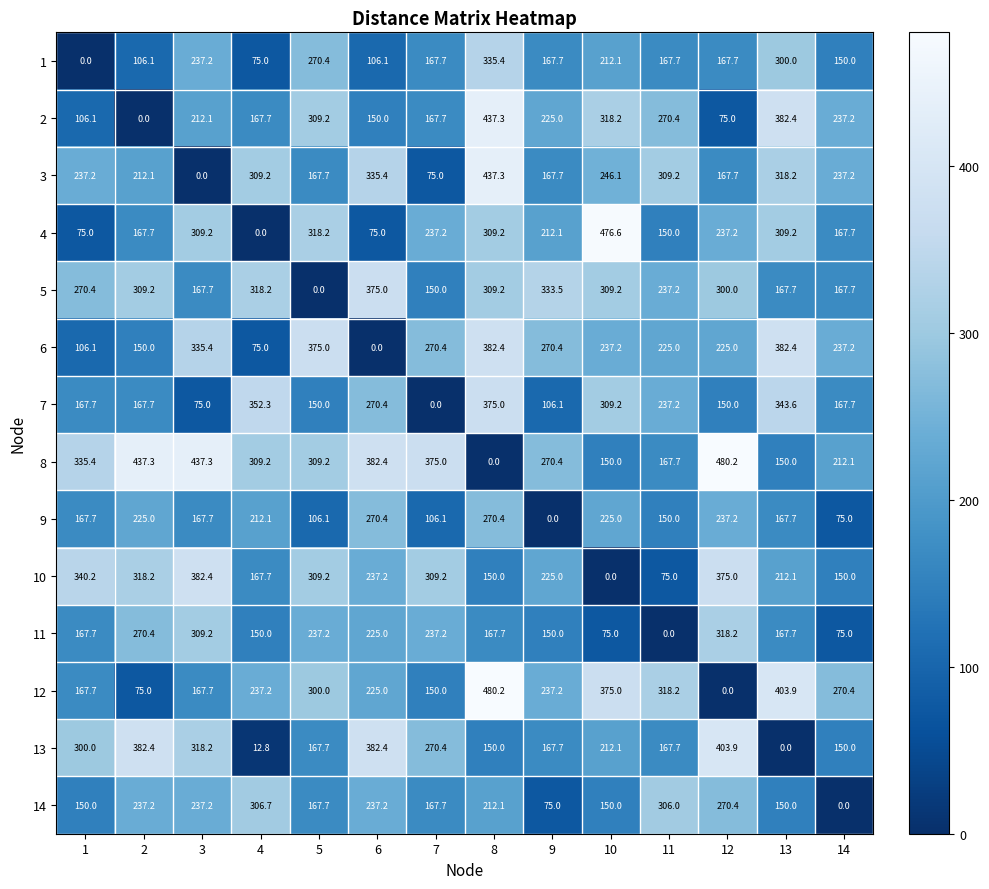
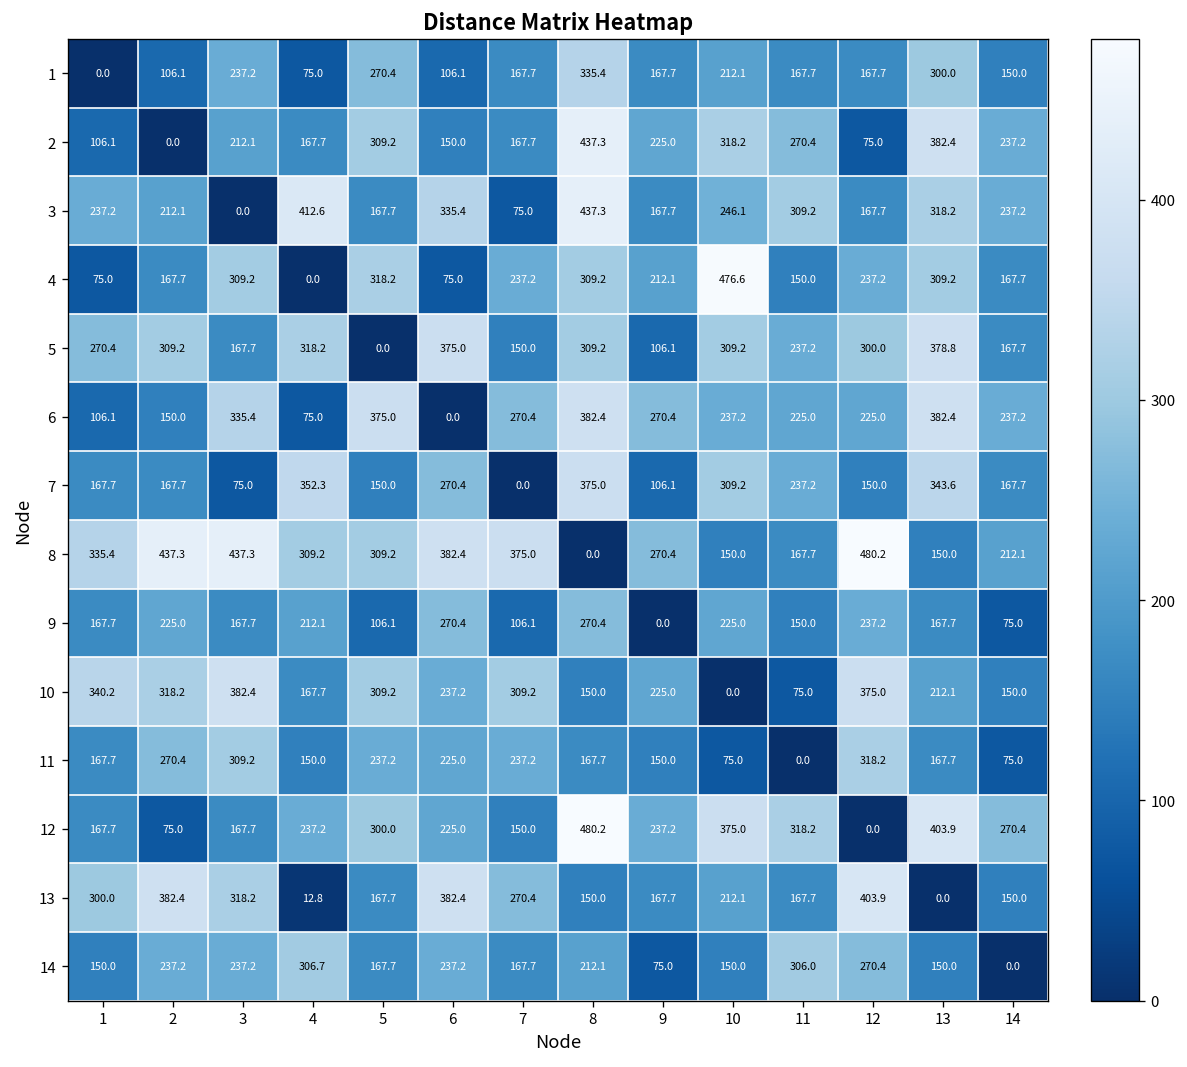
  {
    "1": {
      "1": 0.0,
      "2": 106.1,
      "3": 237.2,
      "4": 75.0,
      "5": 270.4,
      "6": 106.1,
      "7": 167.7,
      "8": 335.4,
      "9": 167.7,
      "10": 212.1,
      "11": 167.7,
      "12": 167.7,
      "13": 300.0,
      "14": 150.0
    },
    "2": {
      "1": 106.1,
      "2": 0.0,
      "3": 212.1,
      "4": 167.7,
      "5": 309.2,
      "6": 150.0,
      "7": 167.7,
      "8": 437.3,
      "9": 225.0,
      "10": 318.2,
      "11": 270.4,
      "12": 75.0,
      "13": 382.4,
      "14": 237.2
    },
    "3": {
      "1": 237.2,
      "2": 212.1,
      "3": 0.0,
-     "4": 309.2,
+     "4": 412.6,
      "5": 167.7,
      "6": 335.4,
      "7": 75.0,
      "8": 437.3,
      "9": 167.7,
      "10": 246.1,
      "11": 309.2,
      "12": 167.7,
      "13": 318.2,
      "14": 237.2
    },
    "4": {
      "1": 75.0,
      "2": 167.7,
      "3": 309.2,
      "4": 0.0,
      "5": 318.2,
      "6": 75.0,
      "7": 237.2,
      "8": 309.2,
      "9": 212.1,
      "10": 476.6,
      "11": 150.0,
      "12": 237.2,
      "13": 309.2,
      "14": 167.7
    },
    "5": {
      "1": 270.4,
      "2": 309.2,
      "3": 167.7,
      "4": 318.2,
      "5": 0.0,
      "6": 375.0,
      "7": 150.0,
      "8": 309.2,
-     "9": 333.5,
+     "9": 106.1,
      "10": 309.2,
      "11": 237.2,
      "12": 300.0,
-     "13": 167.7,
+     "13": 378.8,
      "14": 167.7
    },
    "6": {
      "1": 106.1,
      "2": 150.0,
      "3": 335.4,
      "4": 75.0,
      "5": 375.0,
      "6": 0.0,
      "7": 270.4,
      "8": 382.4,
      "9": 270.4,
      "10": 237.2,
      "11": 225.0,
      "12": 225.0,
      "13": 382.4,
      "14": 237.2
    },
    "7": {
      "1": 167.7,
      "2": 167.7,
      "3": 75.0,
      "4": 352.3,
      "5": 150.0,
      "6": 270.4,
      "7": 0.0,
      "8": 375.0,
      "9": 106.1,
      "10": 309.2,
      "11": 237.2,
      "12": 150.0,
      "13": 343.6,
      "14": 167.7
    },
    "8": {
      "1": 335.4,
      "2": 437.3,
      "3": 437.3,
      "4": 309.2,
      "5": 309.2,
      "6": 382.4,
      "7": 375.0,
      "8": 0.0,
      "9": 270.4,
      "10": 150.0,
      "11": 167.7,
      "12": 480.2,
      "13": 150.0,
      "14": 212.1
    },
    "9": {
      "1": 167.7,
      "2": 225.0,
      "3": 167.7,
      "4": 212.1,
      "5": 106.1,
      "6": 270.4,
      "7": 106.1,
      "8": 270.4,
      "9": 0.0,
      "10": 225.0,
      "11": 150.0,
      "12": 237.2,
      "13": 167.7,
      "14": 75.0
    },
    "10": {
      "1": 340.2,
      "2": 318.2,
      "3": 382.4,
      "4": 167.7,
      "5": 309.2,
      "6": 237.2,
      "7": 309.2,
      "8": 150.0,
      "9": 225.0,
      "10": 0.0,
      "11": 75.0,
      "12": 375.0,
      "13": 212.1,
      "14": 150.0
    },
    "11": {
      "1": 167.7,
      "2": 270.4,
      "3": 309.2,
      "4": 150.0,
      "5": 237.2,
      "6": 225.0,
      "7": 237.2,
      "8": 167.7,
      "9": 150.0,
      "10": 75.0,
      "11": 0.0,
      "12": 318.2,
      "13": 167.7,
      "14": 75.0
    },
    "12": {
      "1": 167.7,
      "2": 75.0,
      "3": 167.7,
      "4": 237.2,
      "5": 300.0,
      "6": 225.0,
      "7": 150.0,
      "8": 480.2,
      "9": 237.2,
      "10": 375.0,
      "11": 318.2,
      "12": 0.0,
      "13": 403.9,
      "14": 270.4
    },
    "13": {
      "1": 300.0,
      "2": 382.4,
      "3": 318.2,
      "4": 12.8,
      "5": 167.7,
      "6": 382.4,
      "7": 270.4,
      "8": 150.0,
      "9": 167.7,
      "10": 212.1,
      "11": 167.7,
      "12": 403.9,
      "13": 0.0,
      "14": 150.0
    },
    "14": {
      "1": 150.0,
      "2": 237.2,
      "3": 237.2,
      "4": 306.7,
      "5": 167.7,
      "6": 237.2,
      "7": 167.7,
      "8": 212.1,
      "9": 75.0,
      "10": 150.0,
      "11": 306.0,
      "12": 270.4,
      "13": 150.0,
      "14": 0.0
    }
  }
